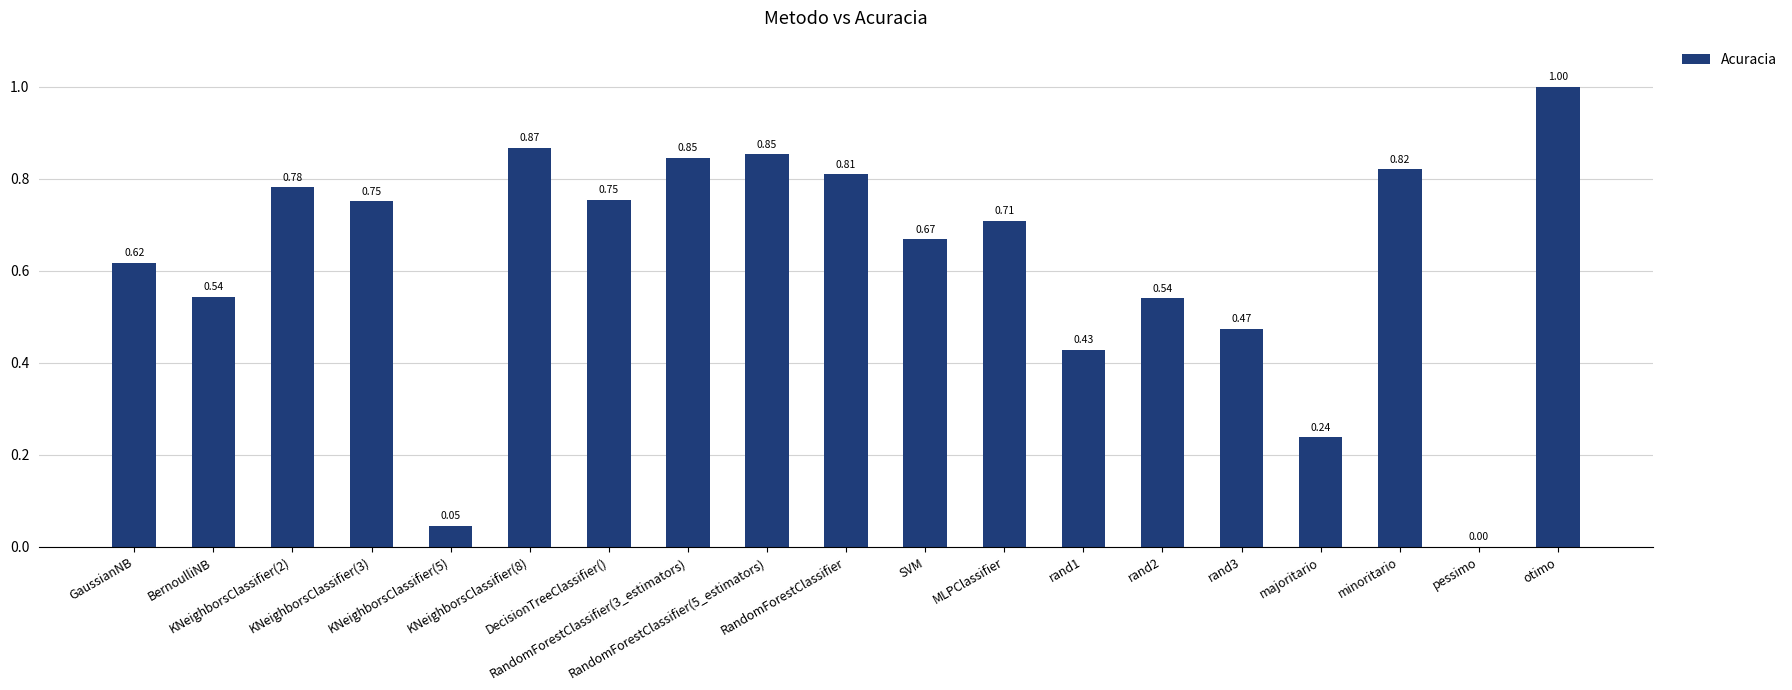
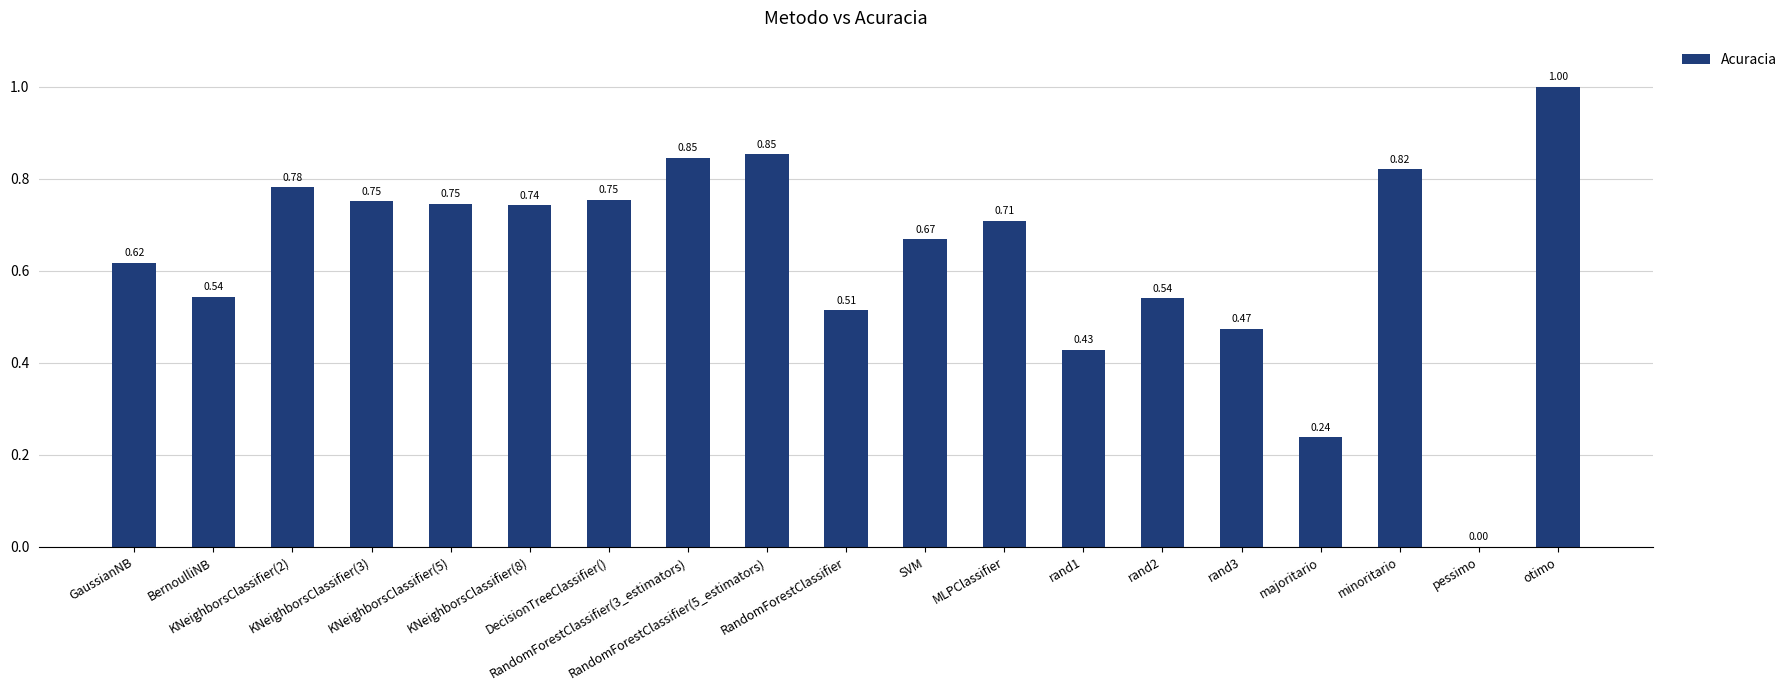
  {
    "GaussianNB": 0.62,
    "BernoulliNB": 0.54,
    "KNeighborsClassifier(2)": 0.78,
    "KNeighborsClassifier(3)": 0.75,
-   "KNeighborsClassifier(5)": 0.05,
-   "KNeighborsClassifier(8)": 0.87,
+   "KNeighborsClassifier(5)": 0.75,
+   "KNeighborsClassifier(8)": 0.74,
    "DecisionTreeClassifier()": 0.75,
    "RandomForestClassifier(3_estimators)": 0.85,
    "RandomForestClassifier(5_estimators)": 0.85,
-   "RandomForestClassifier": 0.81,
+   "RandomForestClassifier": 0.51,
    "SVM": 0.67,
    "MLPClassifier": 0.71,
    "rand1": 0.43,
    "rand2": 0.54,
    "rand3": 0.47,
    "majoritario": 0.24,
    "minoritario": 0.82,
    "pessimo": 0.00,
    "otimo": 1.00
  }
